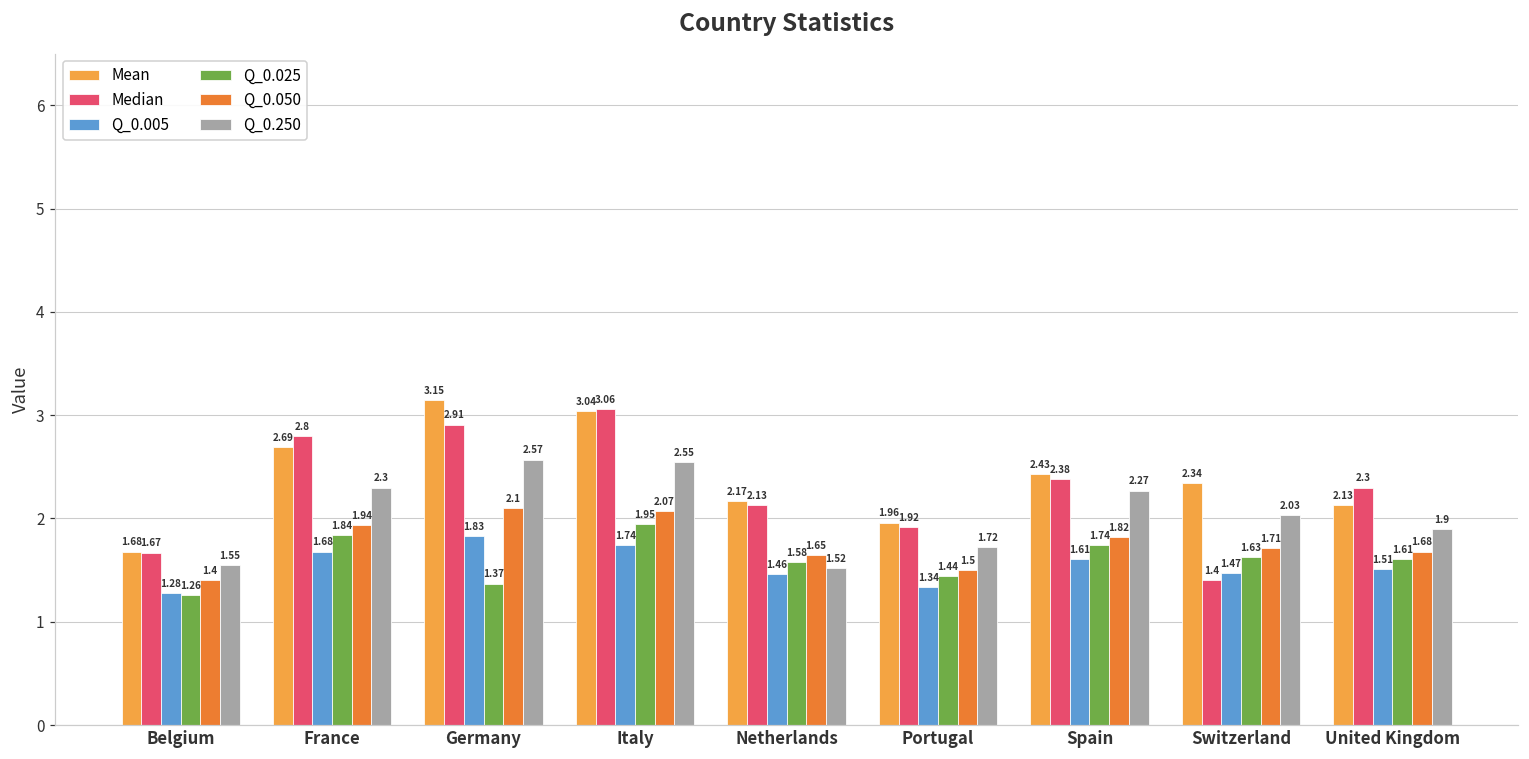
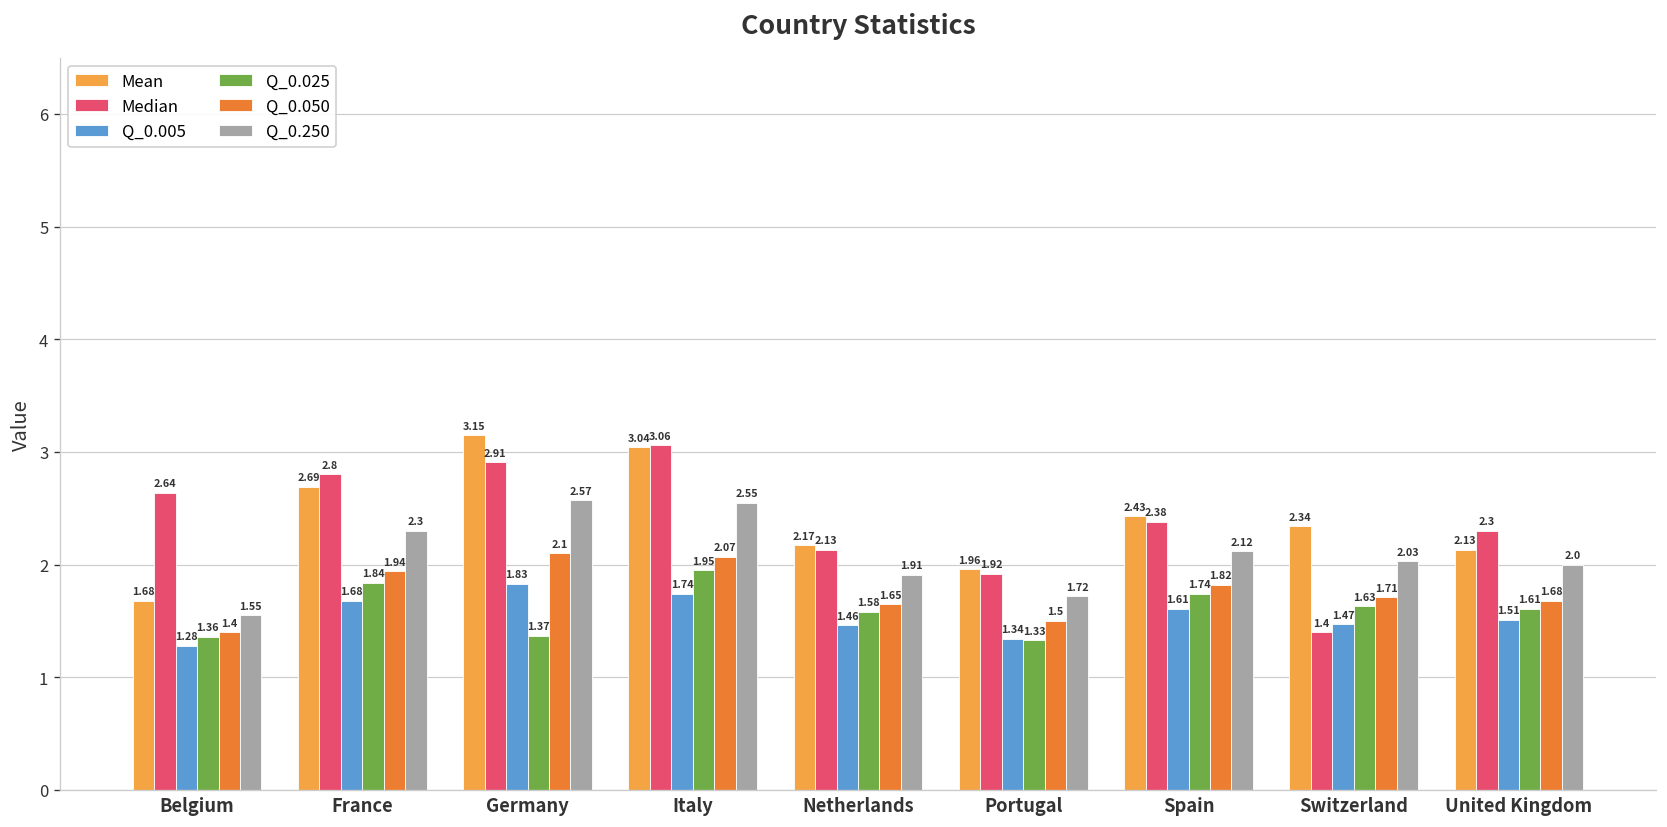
  {
    "Median": {
-     "Belgium": 1.67,
+     "Belgium": 2.64,
      "France": 2.8,
      "Germany": 2.91,
      "Italy": 3.06,
      "Netherlands": 2.13,
      "Portugal": 1.92,
      "Spain": 2.38,
      "Switzerland": 1.4,
      "United Kingdom": 2.3
    },
    "Q_0.005": {
      "Belgium": 1.28,
      "France": 1.68,
      "Germany": 1.83,
      "Italy": 1.74,
      "Netherlands": 1.46,
      "Portugal": 1.34,
      "Spain": 1.61,
      "Switzerland": 1.47,
      "United Kingdom": 1.51
    },
    "Q_0.025": {
-     "Belgium": 1.26,
+     "Belgium": 1.36,
      "France": 1.84,
      "Germany": 1.37,
      "Italy": 1.95,
      "Netherlands": 1.58,
-     "Portugal": 1.44,
+     "Portugal": 1.33,
      "Spain": 1.74,
      "Switzerland": 1.63,
      "United Kingdom": 1.61
    },
    "Q_0.250": {
      "Belgium": 1.55,
      "France": 2.3,
      "Germany": 2.57,
      "Italy": 2.55,
-     "Netherlands": 1.52,
+     "Netherlands": 1.91,
      "Portugal": 1.72,
-     "Spain": 2.27,
+     "Spain": 2.12,
      "Switzerland": 2.03,
-     "United Kingdom": 1.9
+     "United Kingdom": 2.0
    }
  }
